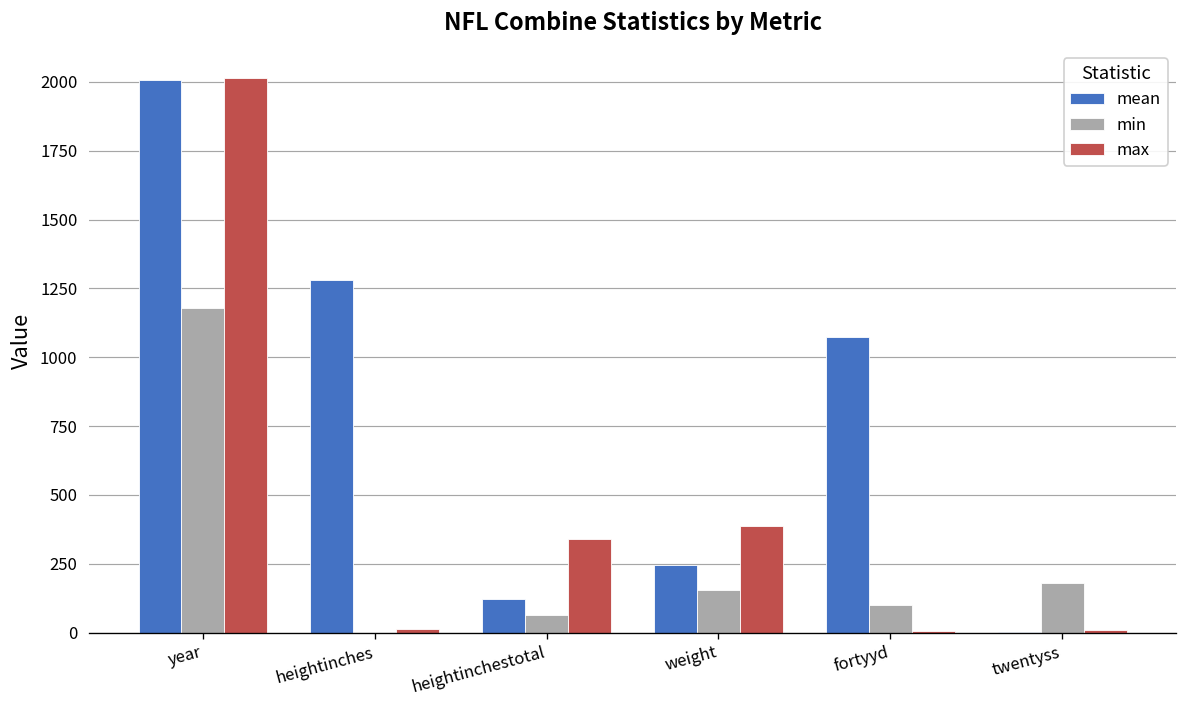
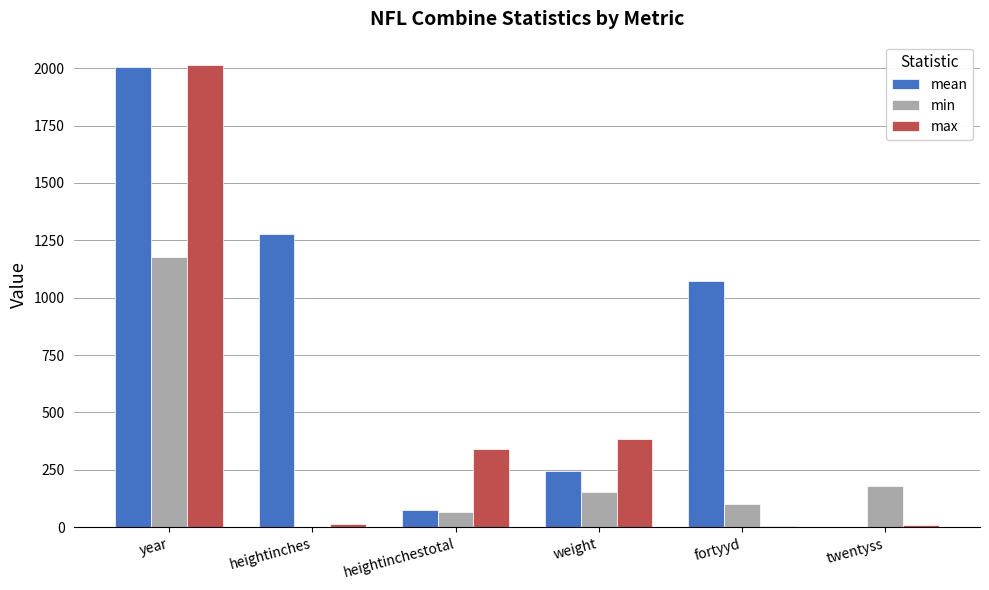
  {
    "mean": {
      "year": 2010,
      "heightinches": 1280,
-     "heightinchestotal": 120,
+     "heightinchestotal": 70,
      "weight": 250,
      "fortyyd": 1070
    },
    "min": {
      "year": 1180,
      "heightinches": 0,
      "heightinchestotal": 70,
      "weight": 160,
      "fortyyd": 100,
      "twentyss": 180
    },
    "max": {
      "year": 2020,
      "heightinches": 10,
      "heightinchestotal": 340,
      "weight": 390
    }
  }
